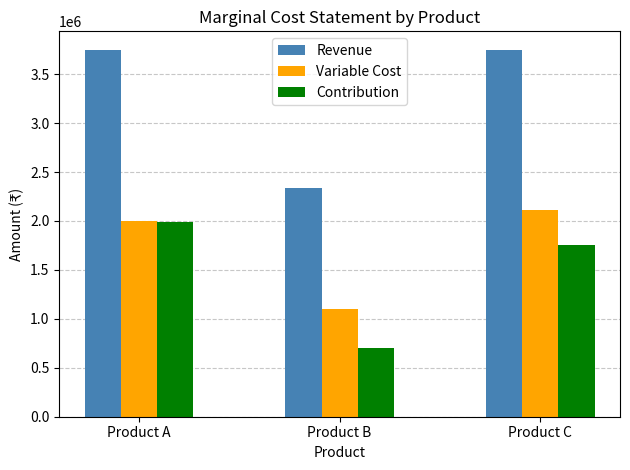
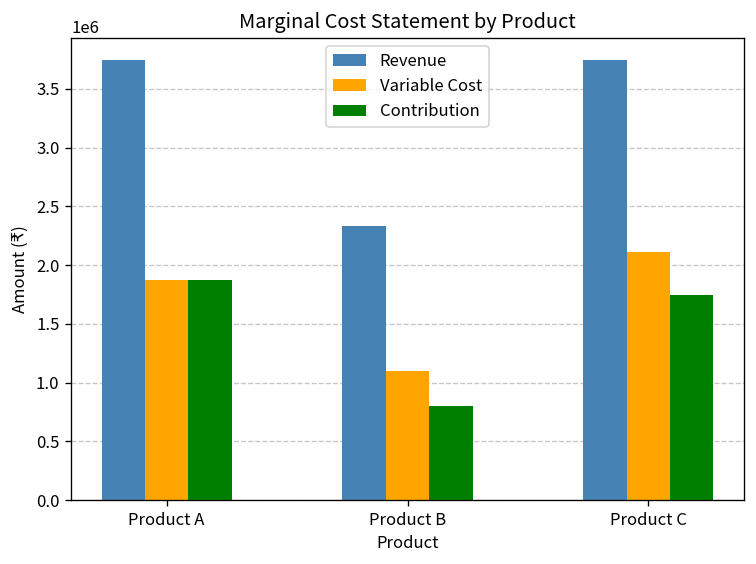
  {
    "Revenue": {
      "Product A": 3800000,
      "Product B": 2300000,
      "Product C": 3800000
    },
    "Variable Cost": {
-     "Product A": 2000000,
+     "Product A": 1900000,
      "Product B": 1100000,
      "Product C": 2100000
    },
    "Contribution": {
-     "Product A": 2000000,
-     "Product B": 700000,
+     "Product A": 1900000,
+     "Product B": 800000,
      "Product C": 1800000
    }
  }
